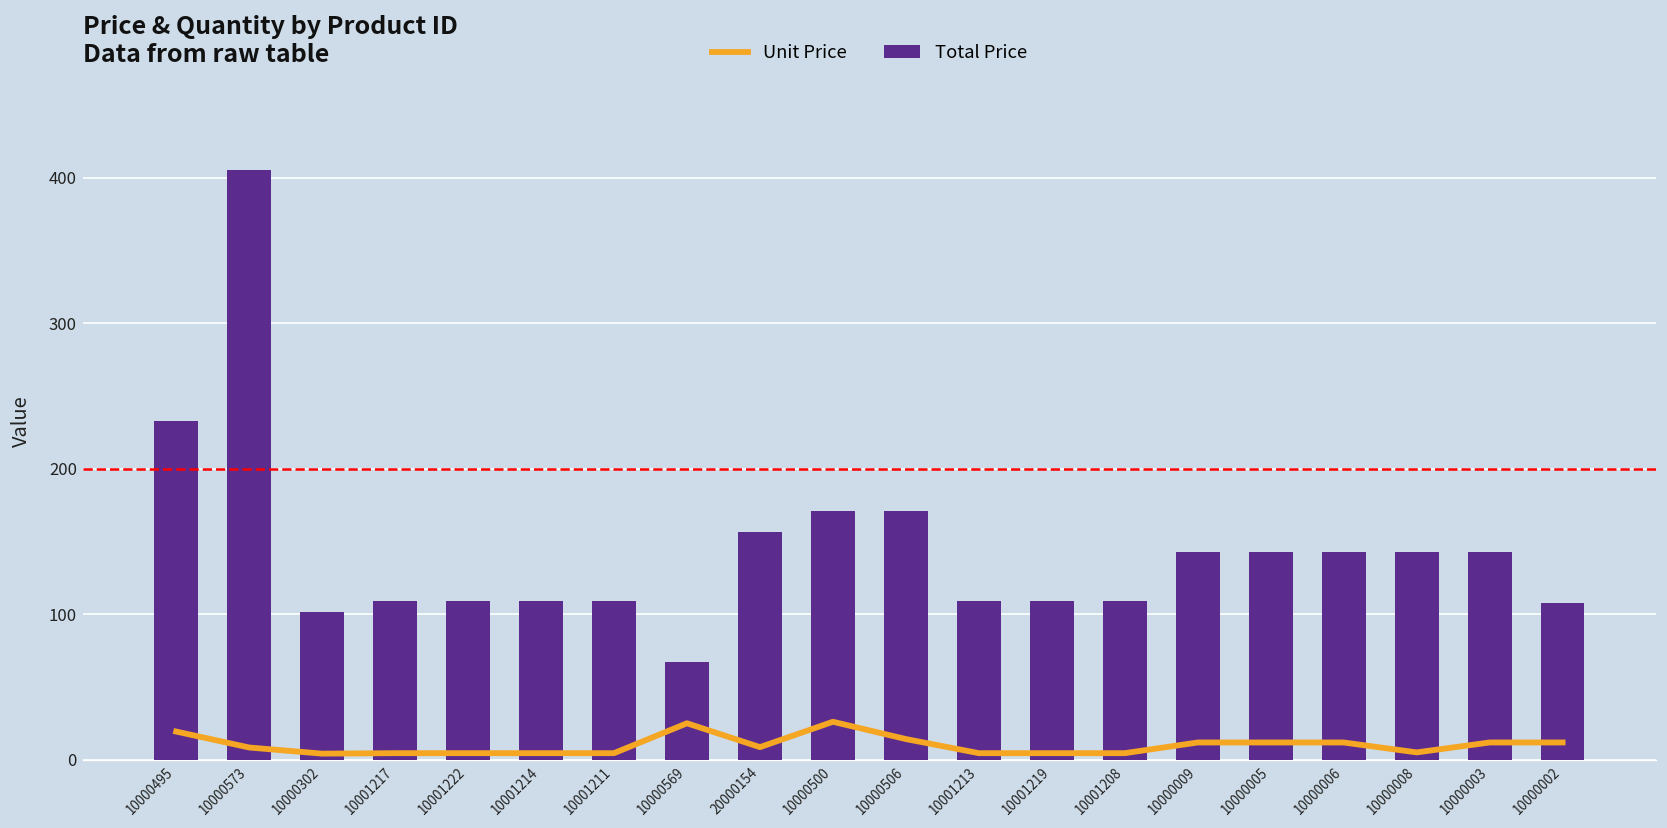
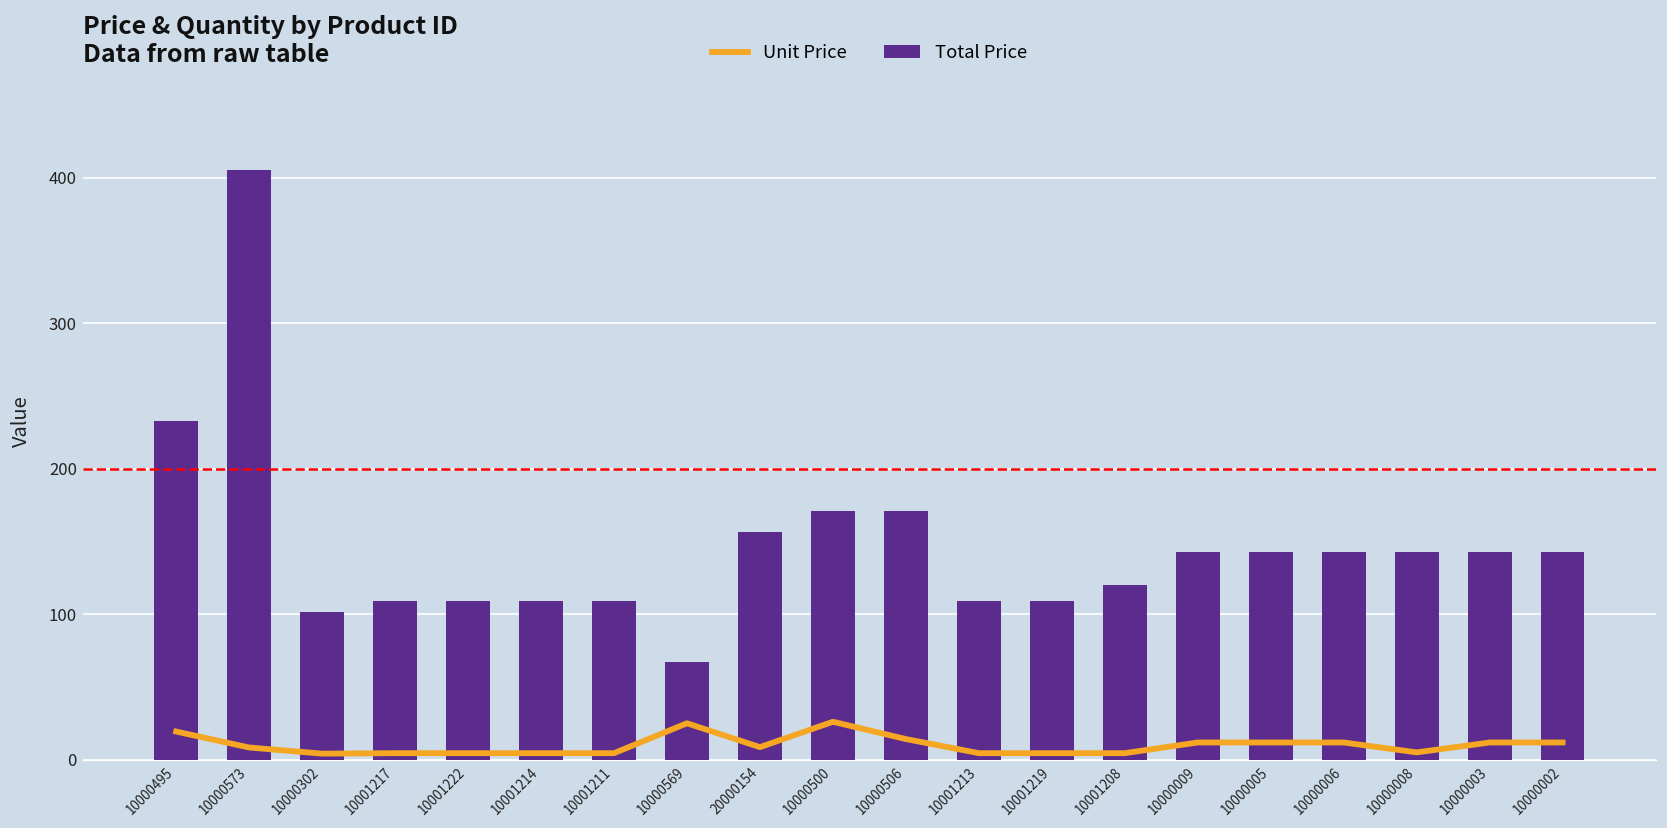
  {
    "Unit Price": {
      "10000495": 19,
      "10000573": 8,
      "10000302": 4,
      "10001217": 5,
      "10001222": 5,
      "10001214": 5,
      "10001211": 5,
      "10000569": 25,
      "20000154": 9,
      "10000500": 26,
      "10000506": 14,
      "10001213": 5,
      "10001219": 5,
      "10001208": 5,
      "10000009": 12,
      "10000005": 12,
      "10000006": 12,
      "10000008": 5,
      "10000003": 12,
      "10000002": 12
    },
    "Total Price": {
      "10000495": 233,
      "10000573": 405,
      "10000302": 101,
      "10001217": 109,
      "10001222": 109,
      "10001214": 109,
      "10001211": 109,
      "10000569": 67,
      "20000154": 156,
      "10000500": 171,
      "10000506": 171,
      "10001213": 109,
      "10001219": 109,
-     "10001208": 109,
+     "10001208": 120,
      "10000009": 143,
      "10000005": 143,
      "10000006": 143,
      "10000008": 143,
      "10000003": 143,
-     "10000002": 108
+     "10000002": 143
    }
  }
